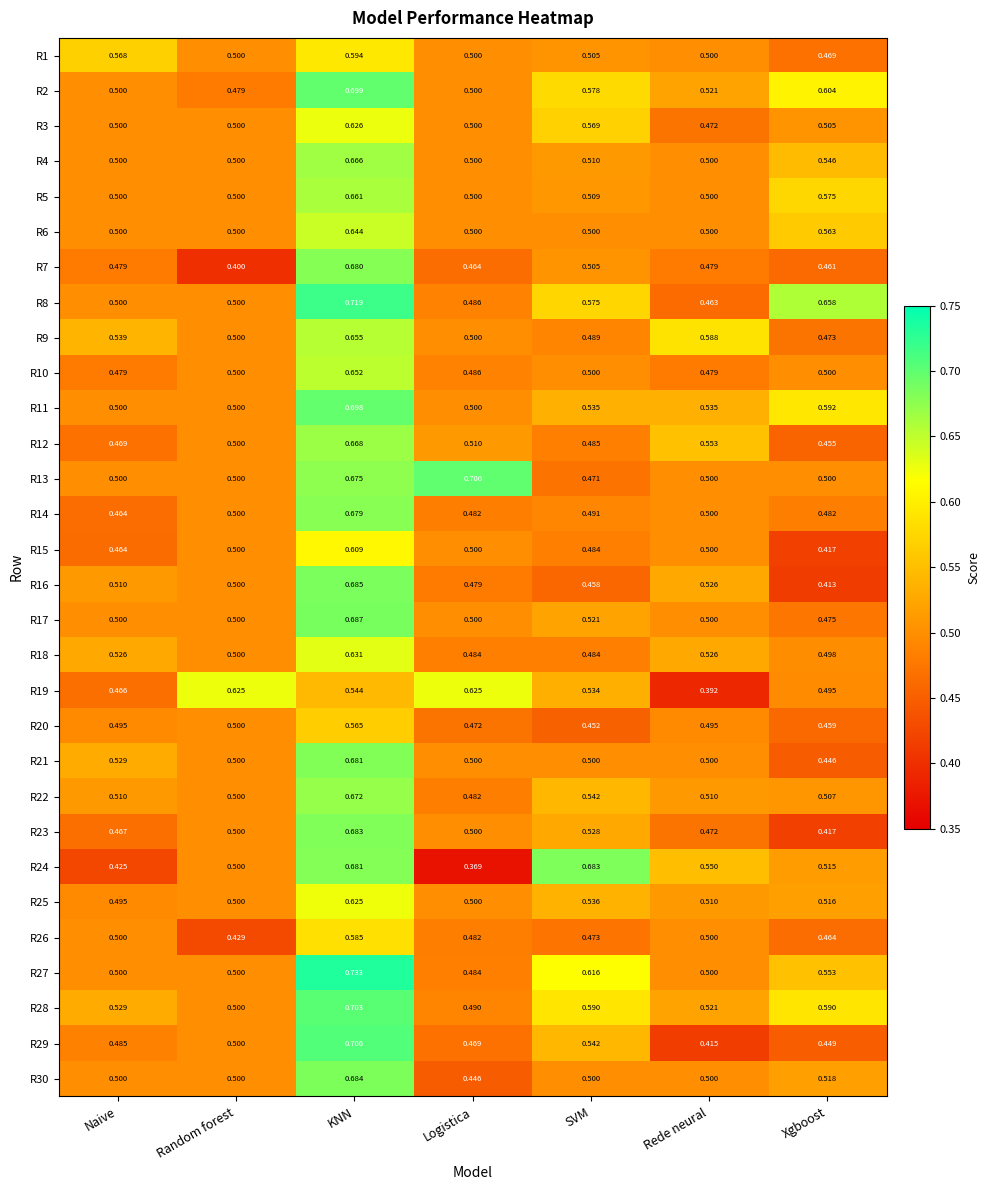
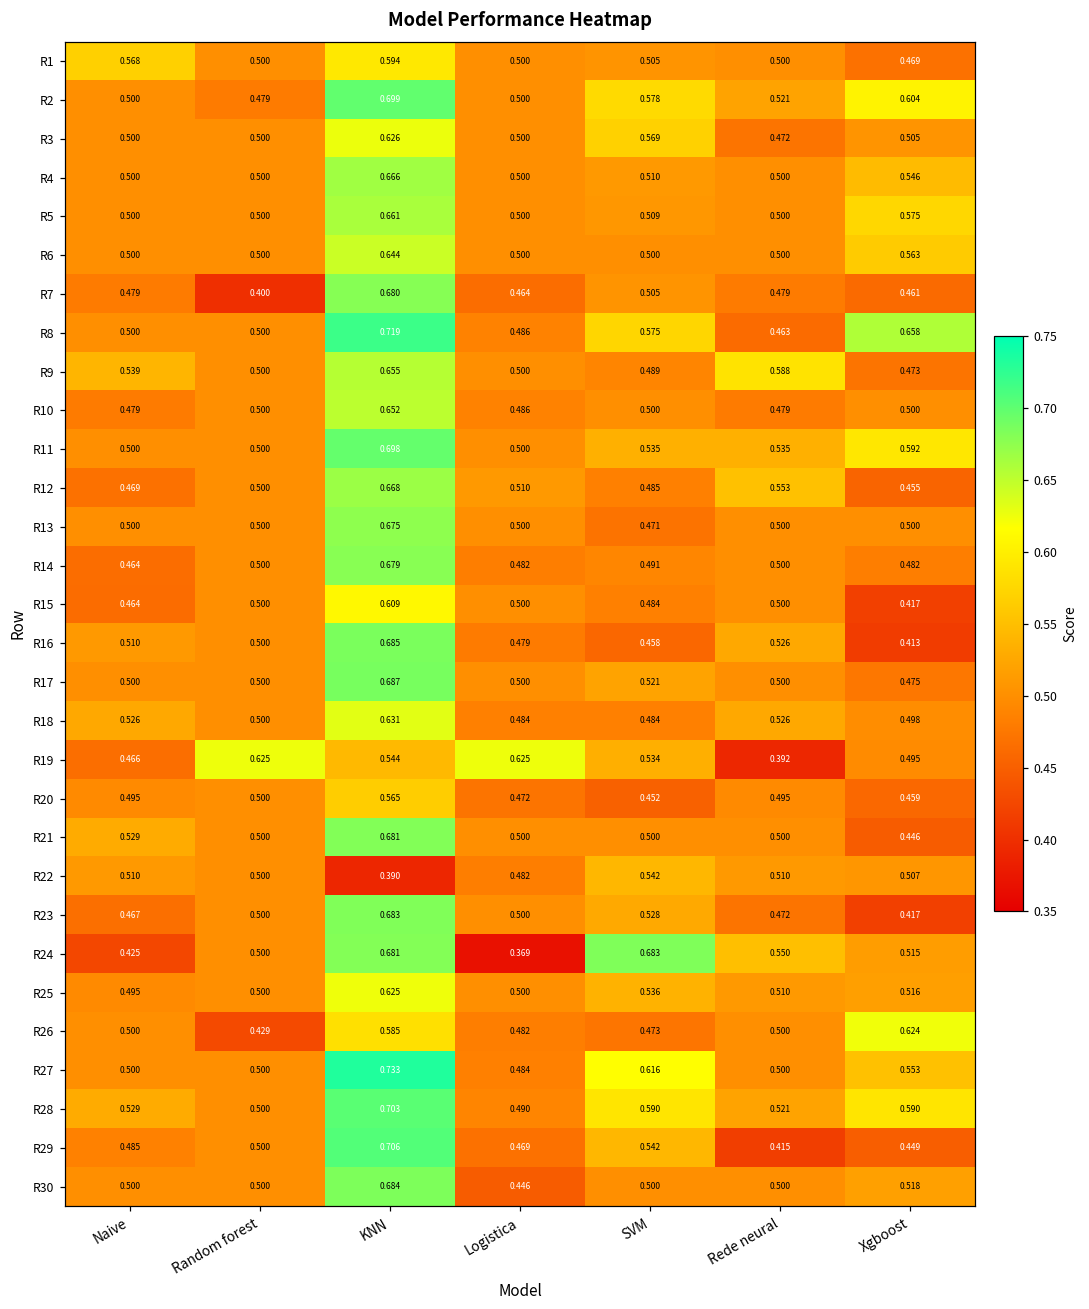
  {
    "R13": {
      "Naive": 0.500,
      "Random forest": 0.500,
      "KNN": 0.675,
-     "Logistica": 0.700,
+     "Logistica": 0.500,
      "SVM": 0.471,
      "Rede neural": 0.500,
      "Xgboost": 0.500
    },
    "R22": {
      "Naive": 0.510,
      "Random forest": 0.500,
-     "KNN": 0.672,
+     "KNN": 0.390,
      "Logistica": 0.482,
      "SVM": 0.542,
      "Rede neural": 0.510,
      "Xgboost": 0.507
    },
    "R26": {
      "Naive": 0.500,
      "Random forest": 0.429,
      "KNN": 0.585,
      "Logistica": 0.482,
      "SVM": 0.473,
      "Rede neural": 0.500,
-     "Xgboost": 0.464
+     "Xgboost": 0.624
    }
  }
